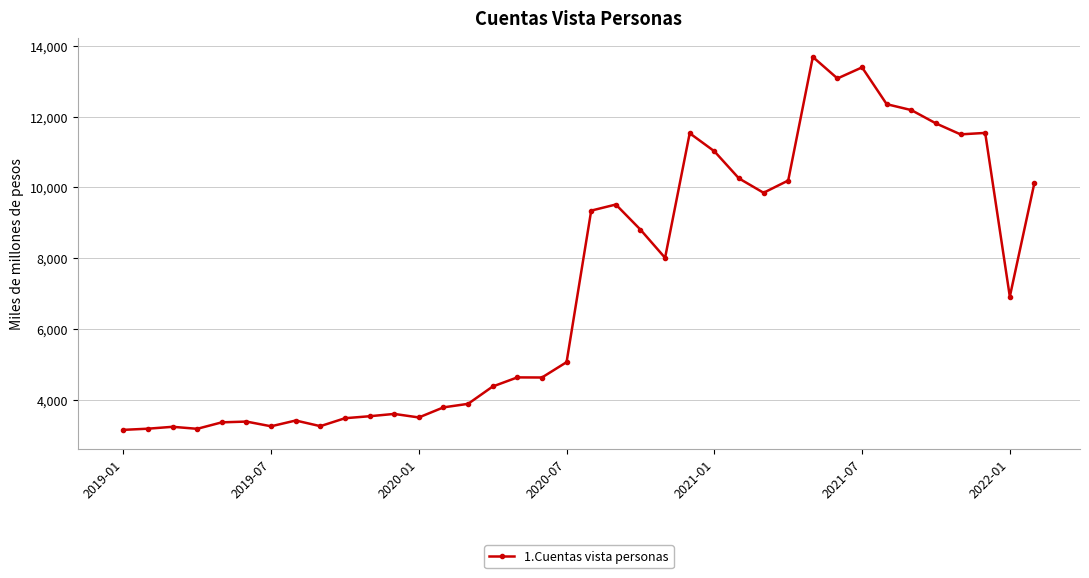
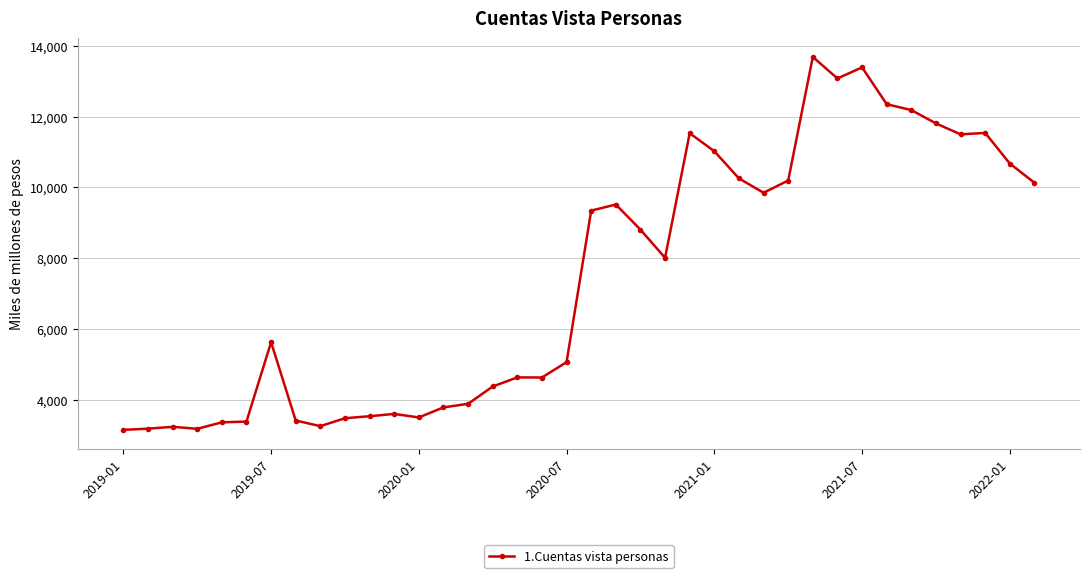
  {
    "2019-01": "3,200",
-   "2019-07": "3,300",
+   "2019-07": "5,600",
    "2020-01": "3,500",
    "2020-07": "5,100",
    "2021-01": "11,000",
    "2021-07": "13,400",
-   "2022-01": "6,900"
+   "2022-01": "10,700"
  }
